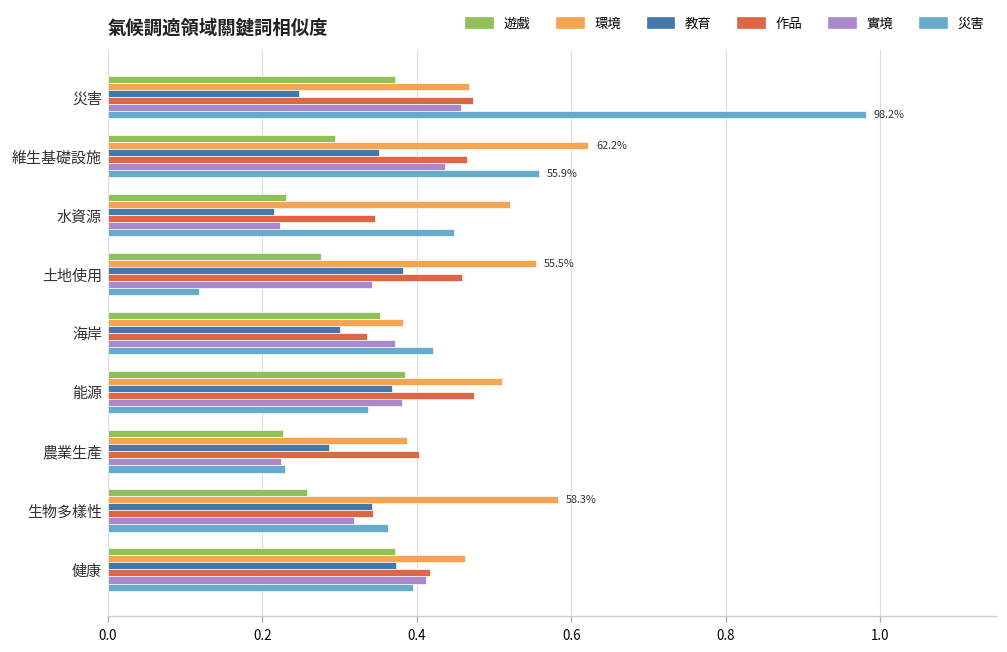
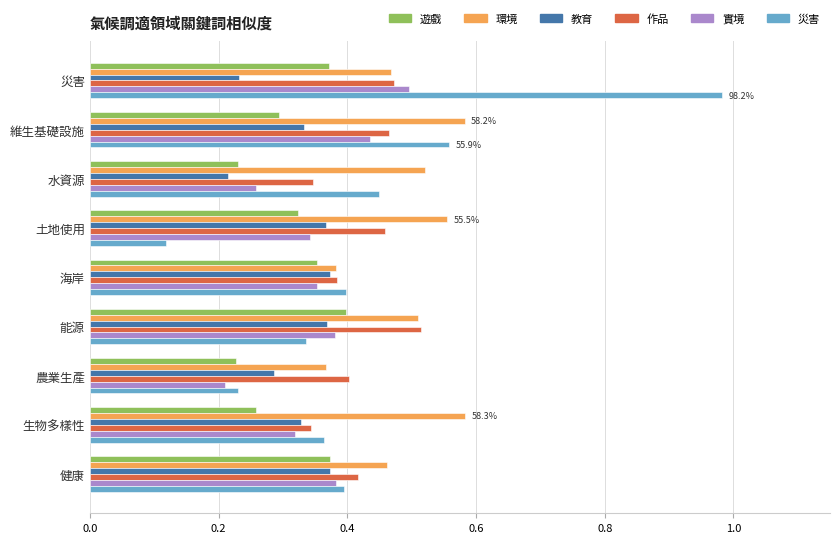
  {
    "遊戲": {
      "災害": "0.37",
      "維生基礎設施": "0.29",
      "水資源": "0.23",
-     "土地使用": "0.28",
+     "土地使用": "0.32",
      "海岸": "0.35",
-     "能源": "0.38",
+     "能源": "0.40",
      "農業生產": "0.23",
      "生物多樣性": "0.26",
      "健康": "0.37"
    },
    "環境": {
-     "維生基礎設施": "62.2%",
+     "維生基礎設施": "58.2%",
      "土地使用": "55.5%",
-     "農業生產": "0.39",
+     "農業生產": "0.37",
      "生物多樣性": "58.3%"
    },
    "教育": {
-     "災害": "0.25",
-     "維生基礎設施": "0.35",
+     "災害": "0.23",
+     "維生基礎設施": "0.33",
      "水資源": "0.21",
-     "土地使用": "0.38",
-     "海岸": "0.30",
+     "土地使用": "0.37",
+     "海岸": "0.37",
      "能源": "0.37",
      "農業生產": "0.29",
-     "生物多樣性": "0.34",
+     "生物多樣性": "0.33",
      "健康": "0.37"
    },
    "作品": {
      "災害": "0.47",
      "維生基礎設施": "0.46",
      "水資源": "0.35",
      "土地使用": "0.46",
-     "海岸": "0.34",
-     "能源": "0.47",
+     "海岸": "0.38",
+     "能源": "0.51",
      "農業生產": "0.40",
      "生物多樣性": "0.34",
      "健康": "0.42"
    },
    "實境": {
-     "災害": "0.46",
+     "災害": "0.50",
      "維生基礎設施": "0.44",
-     "水資源": "0.22",
+     "水資源": "0.26",
      "土地使用": "0.34",
-     "海岸": "0.37",
+     "海岸": "0.35",
      "能源": "0.38",
-     "農業生產": "0.22",
+     "農業生產": "0.21",
      "生物多樣性": "0.32",
-     "健康": "0.41"
+     "健康": "0.38"
    },
    "災害": {
      "水資源": "0.45",
      "土地使用": "0.12",
-     "海岸": "0.42",
+     "海岸": "0.40",
      "能源": "0.34",
      "農業生產": "0.23",
      "生物多樣性": "0.36",
      "健康": "0.40"
    }
  }
